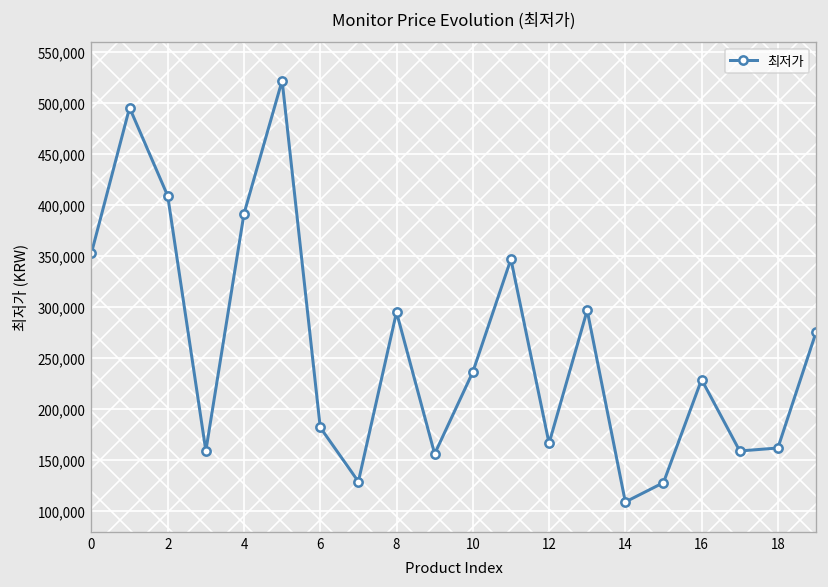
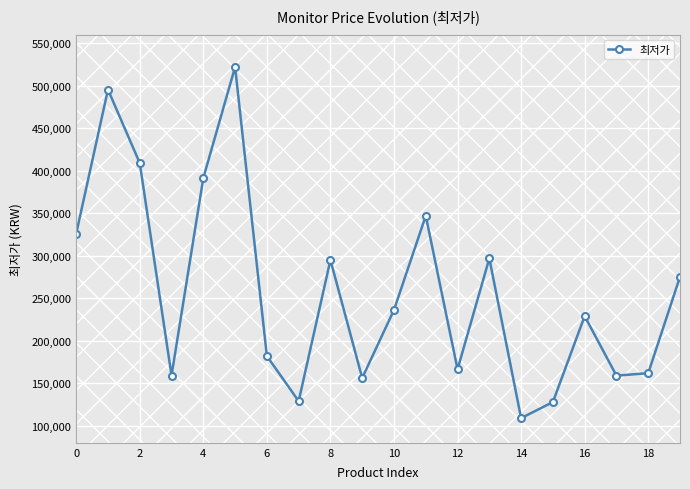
  {
    "최저가": {
-     "0": "350,000",
+     "0": "330,000",
      "2": "410,000",
      "4": "390,000",
      "6": "180,000",
      "8": "300,000",
      "10": "240,000",
      "12": "170,000",
      "14": "110,000",
      "16": "230,000",
      "18": "160,000"
    }
  }
